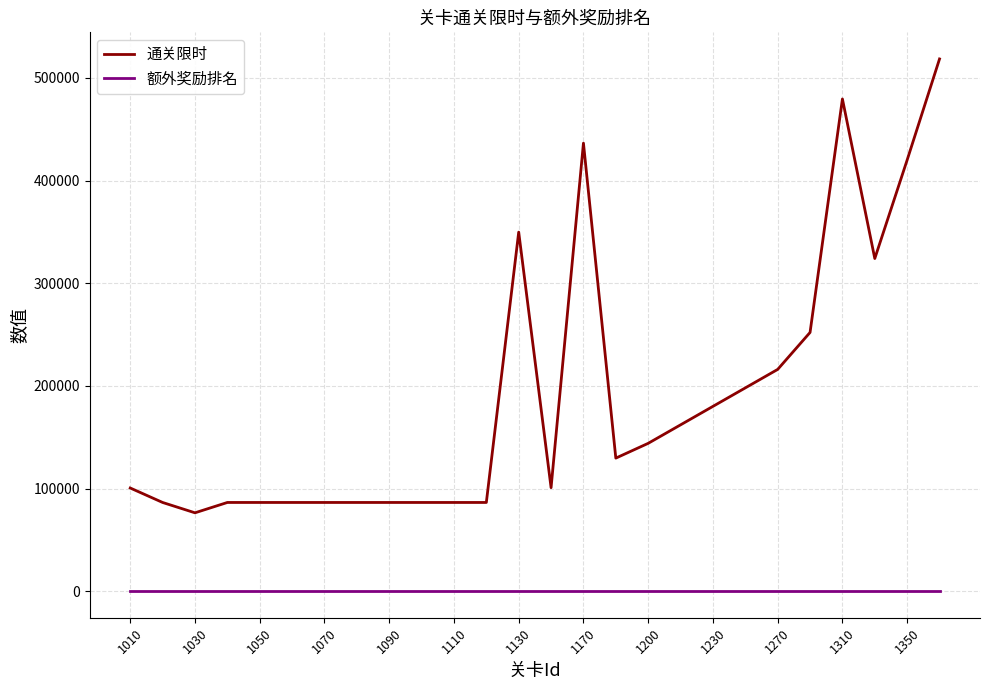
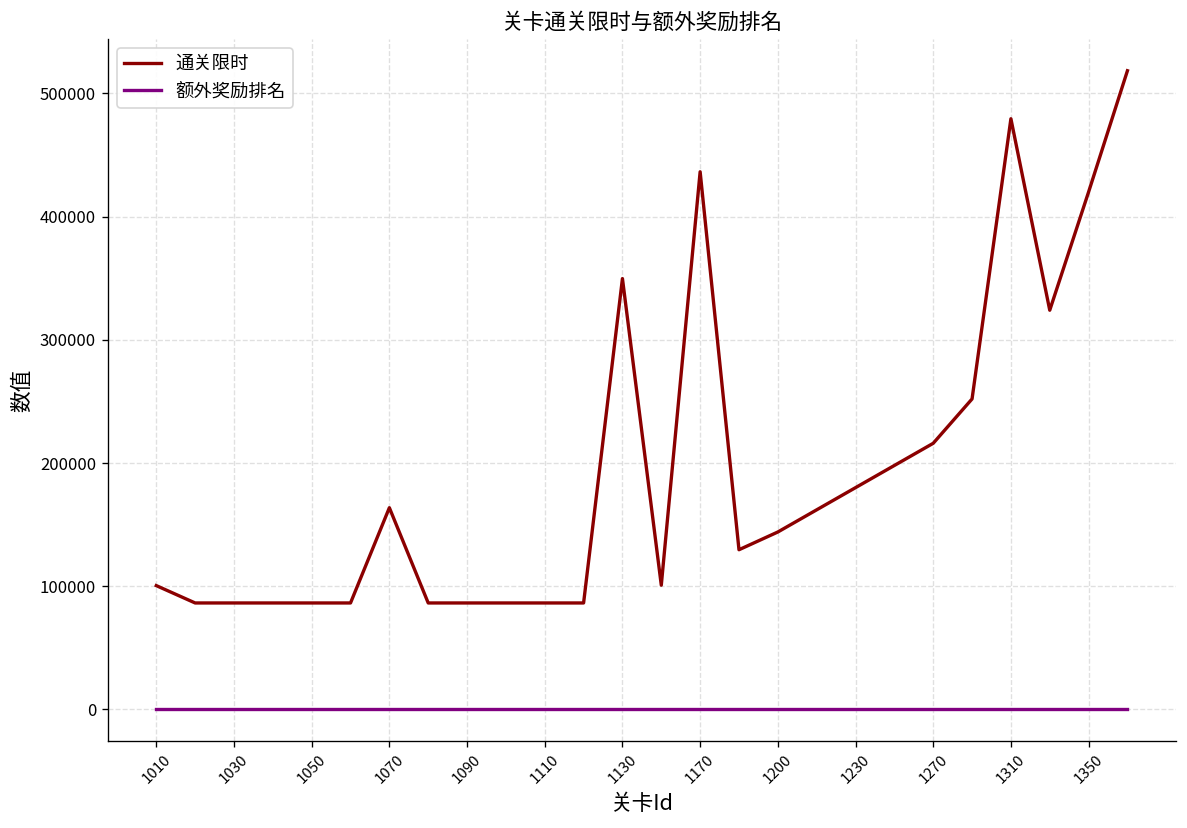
  {
    "通关限时": {
      "1010": 100000,
-     "1030": 76000,
+     "1030": 86000,
      "1050": 86000,
-     "1070": 86000,
+     "1070": 164000,
      "1090": 86000,
      "1110": 86000,
      "1130": 350000,
      "1170": 436000,
      "1200": 144000,
      "1230": 180000,
      "1270": 216000,
      "1310": 479000,
      "1350": 420000
    },
    "额外奖励排名": {
      "1010": 0,
      "1030": 0,
      "1050": 0,
      "1070": 0,
      "1090": 0,
      "1110": 0,
      "1130": 0,
      "1170": 0,
      "1200": 0,
      "1230": 0,
      "1270": 0,
      "1310": 0,
      "1350": 0
    }
  }
